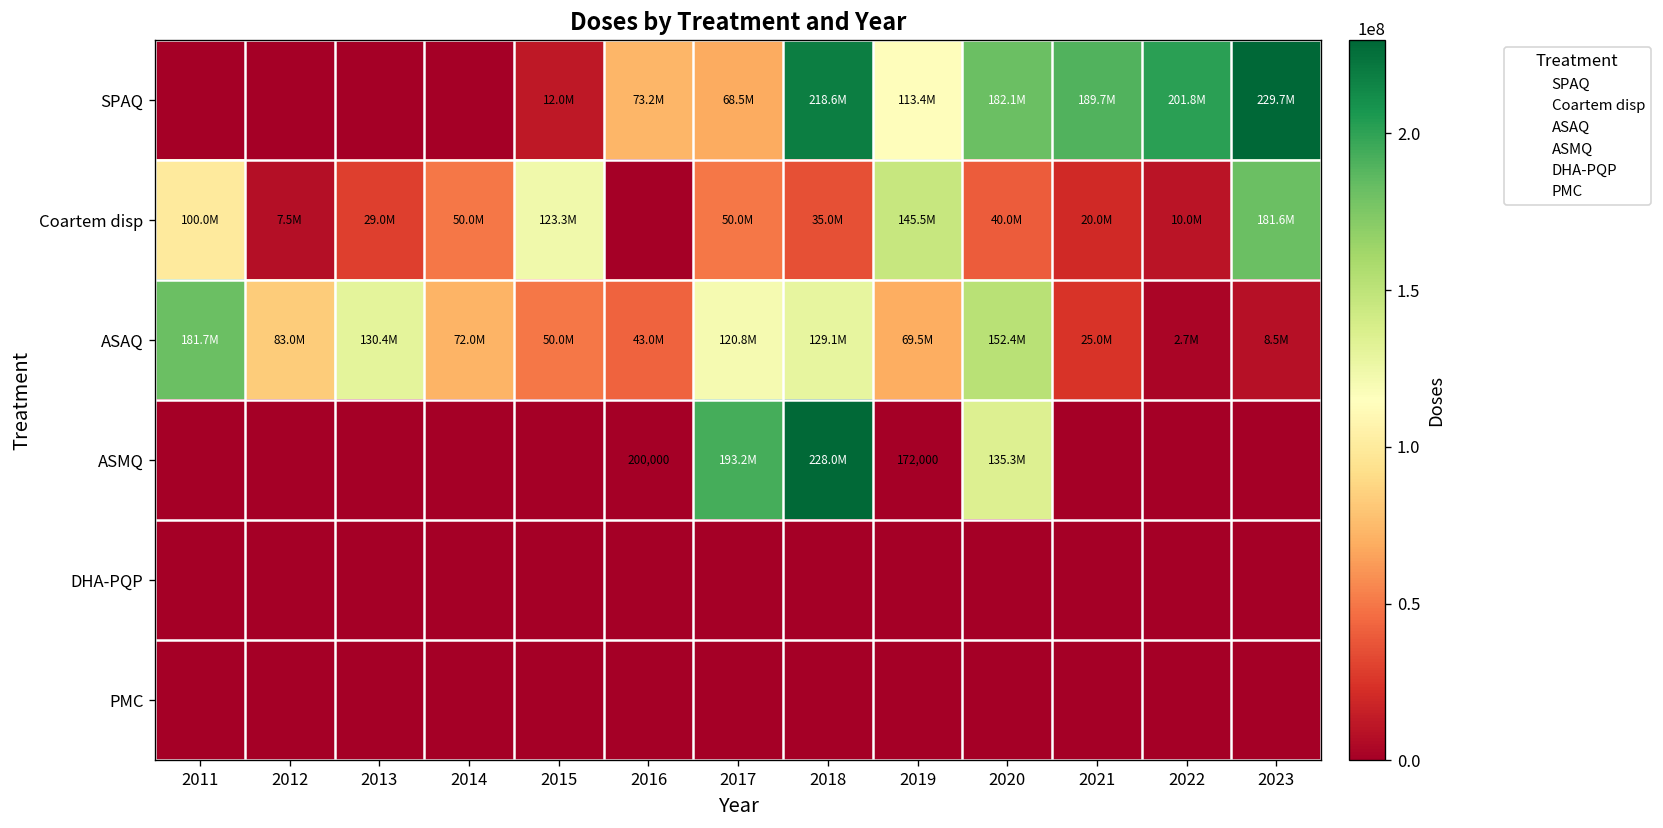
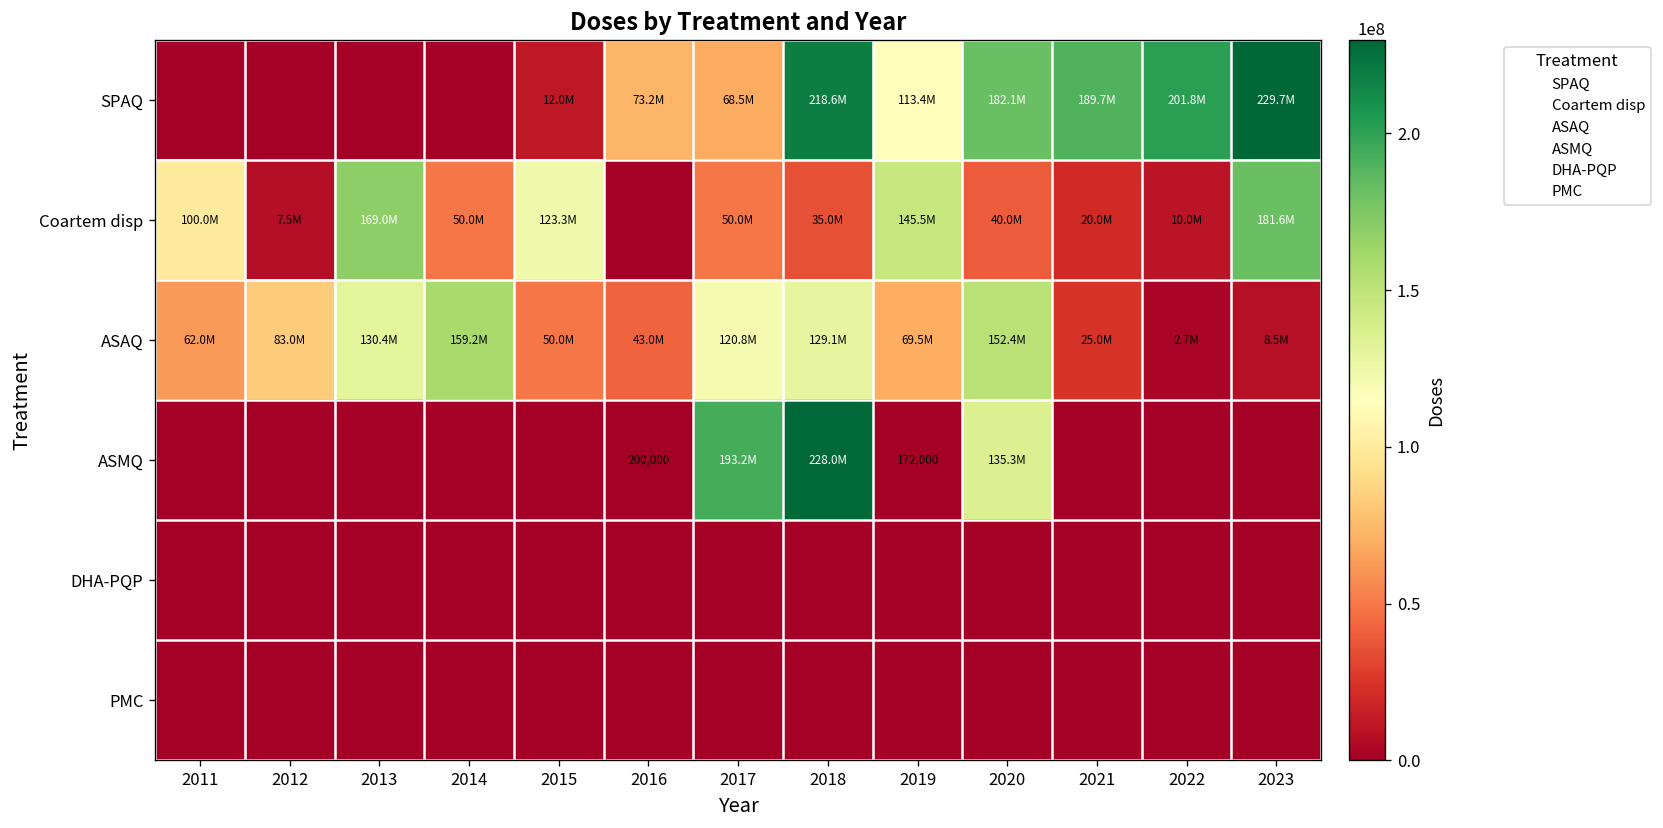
  {
    "SPAQ": {
      "2015": "12.0M",
      "2016": "73.2M",
      "2017": "68.5M",
      "2018": "218.6M",
      "2019": "113.4M",
      "2020": "182.1M",
      "2021": "189.7M",
      "2022": "201.8M",
      "2023": "229.7M"
    },
    "Coartem disp": {
      "2011": "100.0M",
      "2012": "7.5M",
-     "2013": "29.0M",
+     "2013": "169.0M",
      "2014": "50.0M",
      "2015": "123.3M",
      "2017": "50.0M",
      "2018": "35.0M",
      "2019": "145.5M",
      "2020": "40.0M",
      "2021": "20.0M",
      "2022": "10.0M",
      "2023": "181.6M"
    },
    "ASAQ": {
-     "2011": "181.7M",
+     "2011": "62.0M",
      "2012": "83.0M",
      "2013": "130.4M",
-     "2014": "72.0M",
+     "2014": "159.2M",
      "2015": "50.0M",
      "2016": "43.0M",
      "2017": "120.8M",
      "2018": "129.1M",
      "2019": "69.5M",
      "2020": "152.4M",
      "2021": "25.0M",
      "2022": "2.7M",
      "2023": "8.5M"
    },
    "ASMQ": {
      "2016": "200,000",
      "2017": "193.2M",
      "2018": "228.0M",
      "2019": "172,000",
      "2020": "135.3M"
    }
  }
